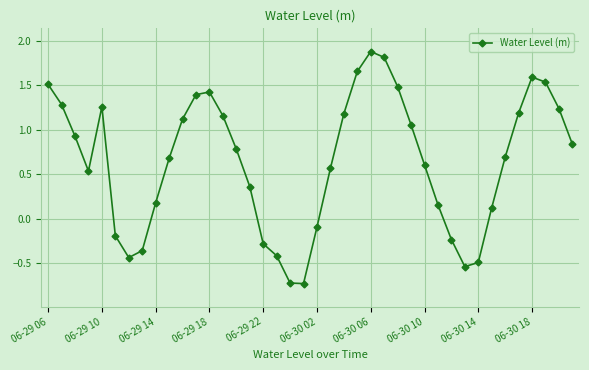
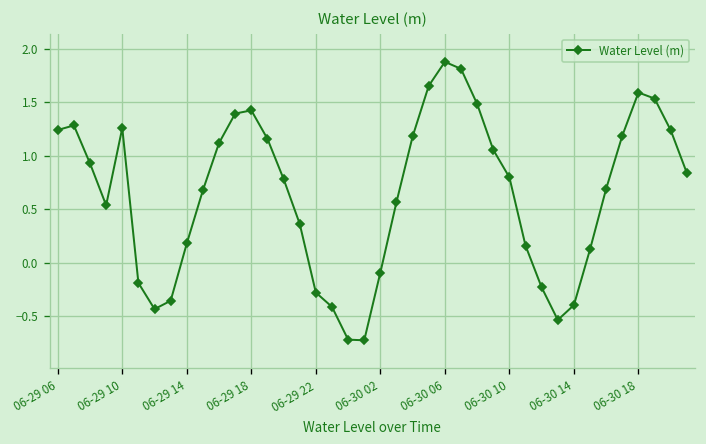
  {
-   "06-29 06": 1.5,
+   "06-29 06": 1.2,
    "06-29 10": 1.3,
    "06-29 14": 0.2,
    "06-29 18": 1.4,
    "06-29 22": -0.3,
    "06-30 02": -0.1,
    "06-30 06": 1.9,
-   "06-30 10": 0.6,
-   "06-30 14": -0.5,
+   "06-30 10": 0.8,
+   "06-30 14": -0.4,
    "06-30 18": 1.6
  }
